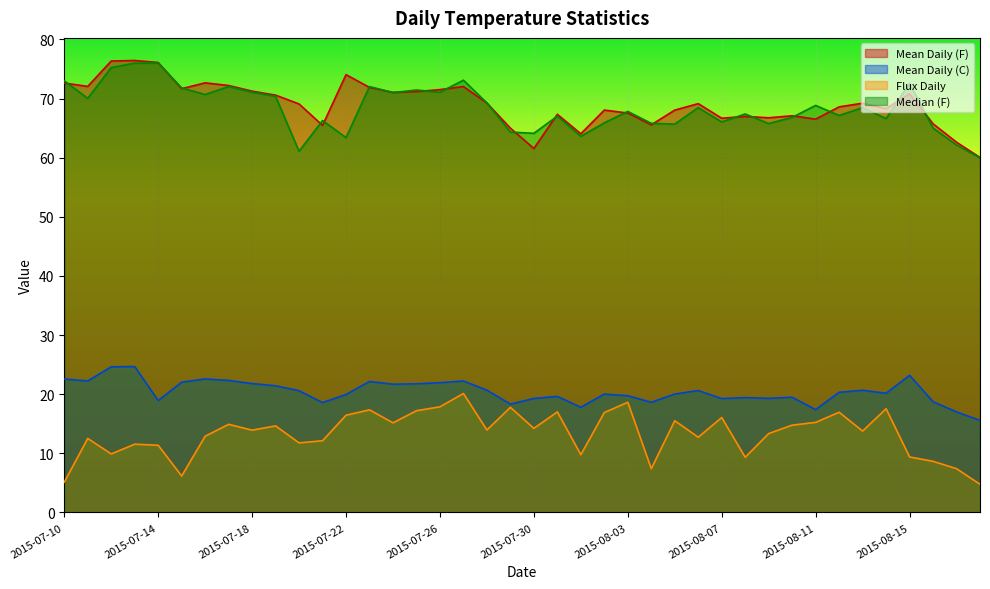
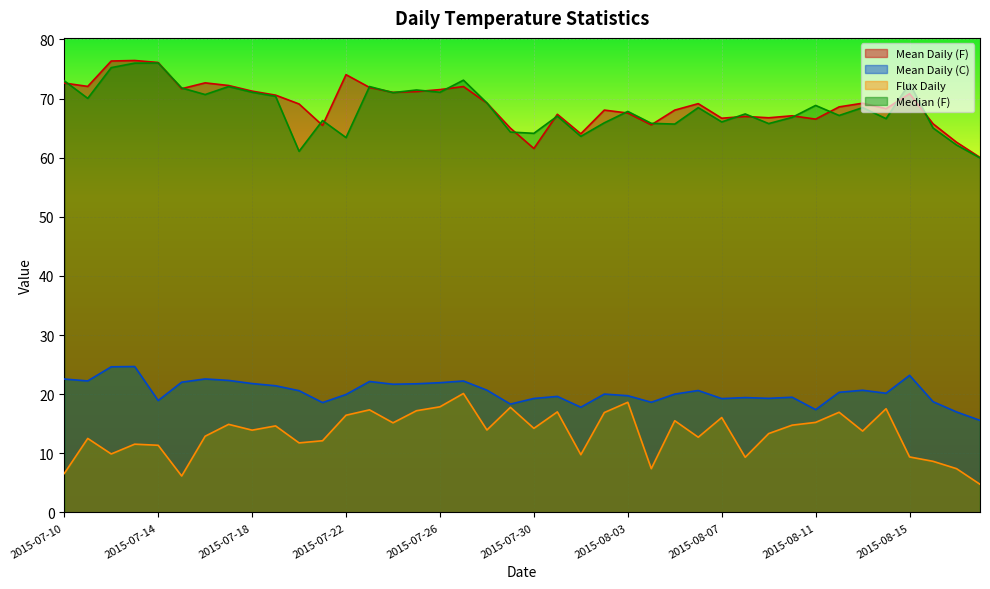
  {
    "Mean Daily (F)": {
      "2015-07-22": 74,
      "2015-07-26": 72,
      "2015-07-30": 62,
      "2015-08-07": 67,
      "2015-08-11": 67
    },
    "Mean Daily (C)": {
      "2015-07-10": 23,
      "2015-07-14": 19,
      "2015-07-18": 22,
      "2015-07-22": 20,
      "2015-07-26": 22,
      "2015-07-30": 19,
      "2015-08-03": 20,
      "2015-08-07": 19,
      "2015-08-11": 17,
      "2015-08-15": 23
    },
    "Flux Daily": {
-     "2015-07-10": 5,
+     "2015-07-10": 7,
      "2015-07-14": 11,
      "2015-07-18": 14,
      "2015-07-22": 16,
      "2015-07-26": 18,
      "2015-07-30": 14,
      "2015-08-03": 19,
      "2015-08-07": 16,
      "2015-08-11": 15,
      "2015-08-15": 9
    },
    "Median (F)": {
      "2015-07-22": 63,
      "2015-07-26": 71,
      "2015-07-30": 64,
      "2015-08-07": 66,
      "2015-08-11": 69
    }
  }
